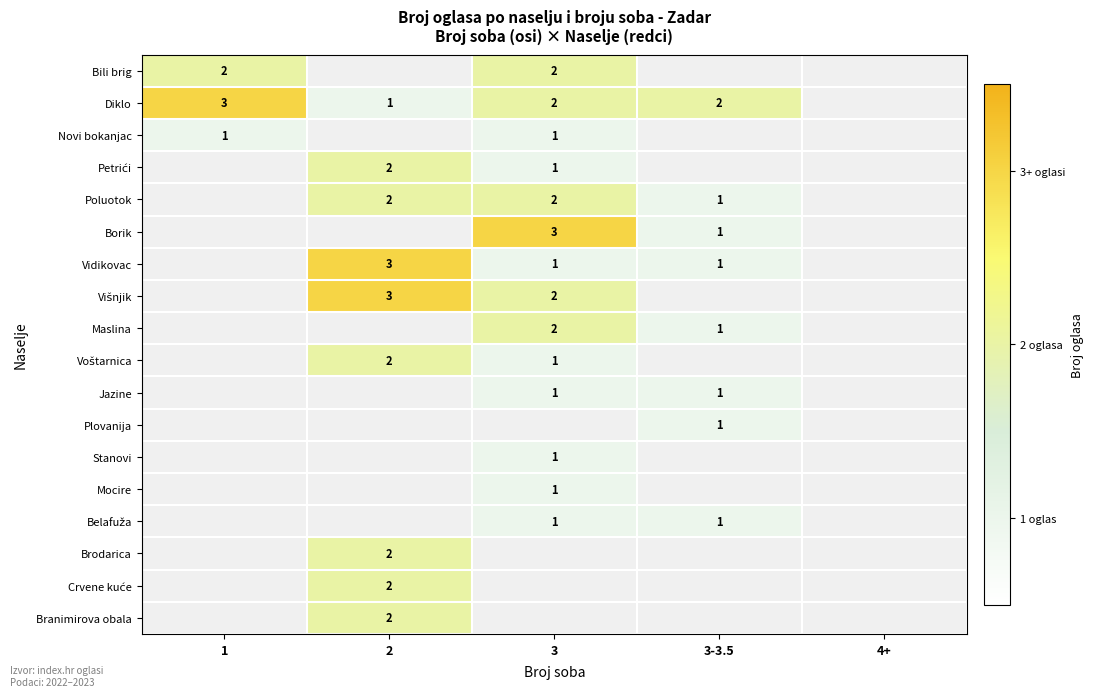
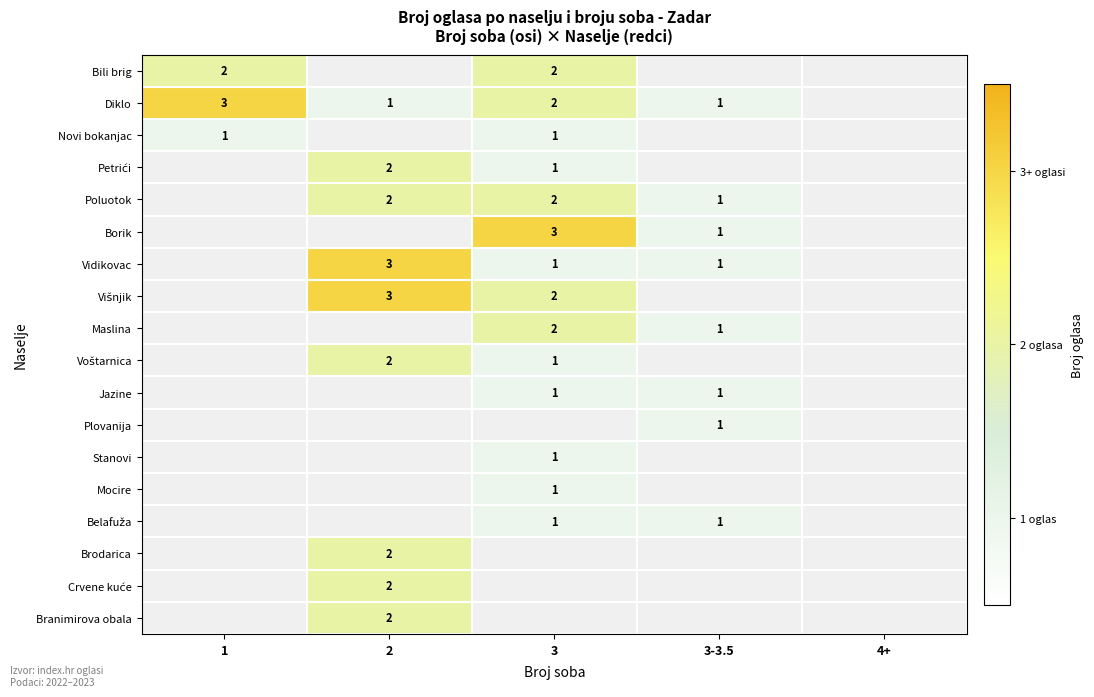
  {
    "Bili brig": {
      "1": 2,
      "3": 2
    },
    "Diklo": {
      "1": 3,
      "2": 1,
      "3": 2,
-     "3-3.5": 2
+     "3-3.5": 1
    },
    "Novi bokanjac": {
      "1": 1,
      "3": 1
    },
    "Petrići": {
      "2": 2,
      "3": 1
    },
    "Poluotok": {
      "2": 2,
      "3": 2,
      "3-3.5": 1
    },
    "Borik": {
      "3": 3,
      "3-3.5": 1
    },
    "Vidikovac": {
      "2": 3,
      "3": 1,
      "3-3.5": 1
    },
    "Višnjik": {
      "2": 3,
      "3": 2
    },
    "Maslina": {
      "3": 2,
      "3-3.5": 1
    },
    "Voštarnica": {
      "2": 2,
      "3": 1
    },
    "Jazine": {
      "3": 1,
      "3-3.5": 1
    },
    "Plovanija": {
      "3-3.5": 1
    },
    "Stanovi": {
      "3": 1
    },
    "Mocire": {
      "3": 1
    },
    "Belafuža": {
      "3": 1,
      "3-3.5": 1
    },
    "Brodarica": {
      "2": 2
    },
    "Crvene kuće": {
      "2": 2
    },
    "Branimirova obala": {
      "2": 2
    }
  }
